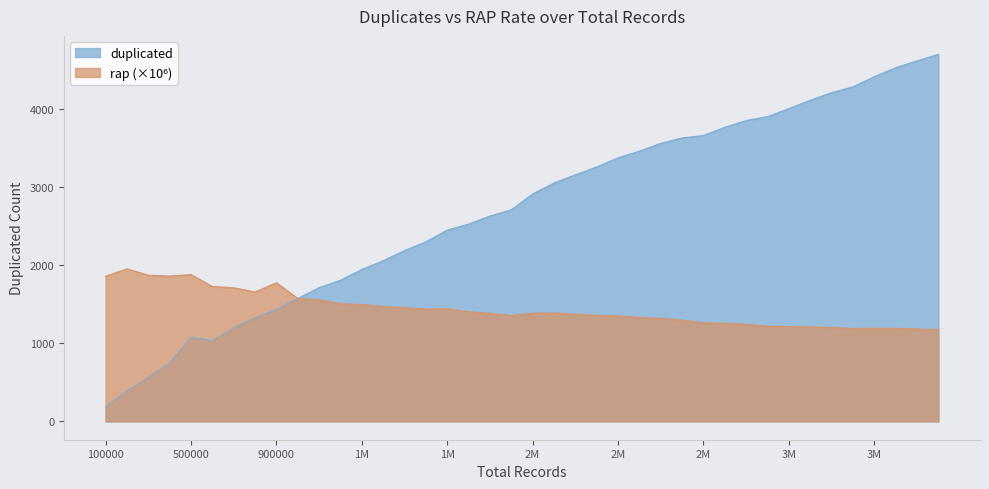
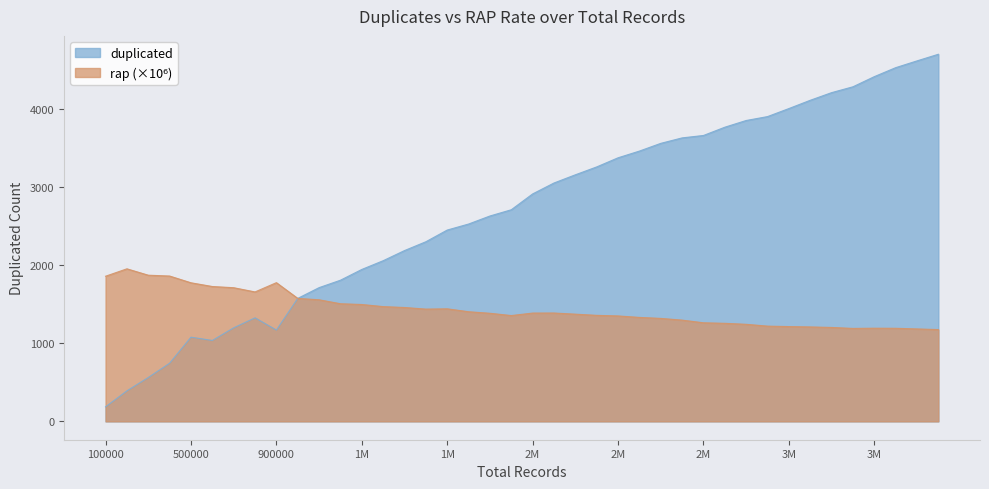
  {
    "duplicated": {
      "100000": 200,
      "500000": 1100,
-     "900000": 1400
+     "900000": 1200
    },
    "rap (×10⁶)": {
      "100000": 1900,
-     "500000": 1900,
+     "500000": 1800,
      "900000": 1800
    }
  }
